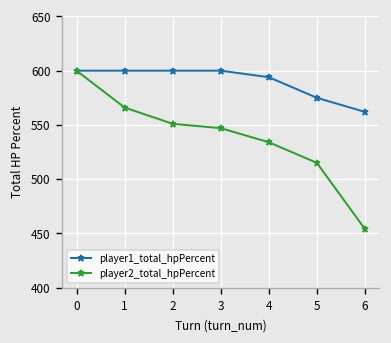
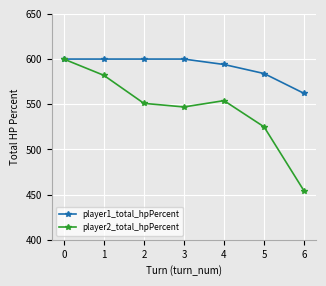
  {
    "player1_total_hpPercent": {
      "1": 600,
      "2": 600,
      "3": 600,
      "4": 590,
-     "5": 575,
+     "5": 584,
      "6": 560
    },
    "player2_total_hpPercent": {
-     "1": 570,
+     "1": 580,
      "2": 550,
      "3": 550,
-     "4": 530,
-     "5": 520,
+     "4": 550,
+     "5": 530,
      "6": 450
    }
  }
